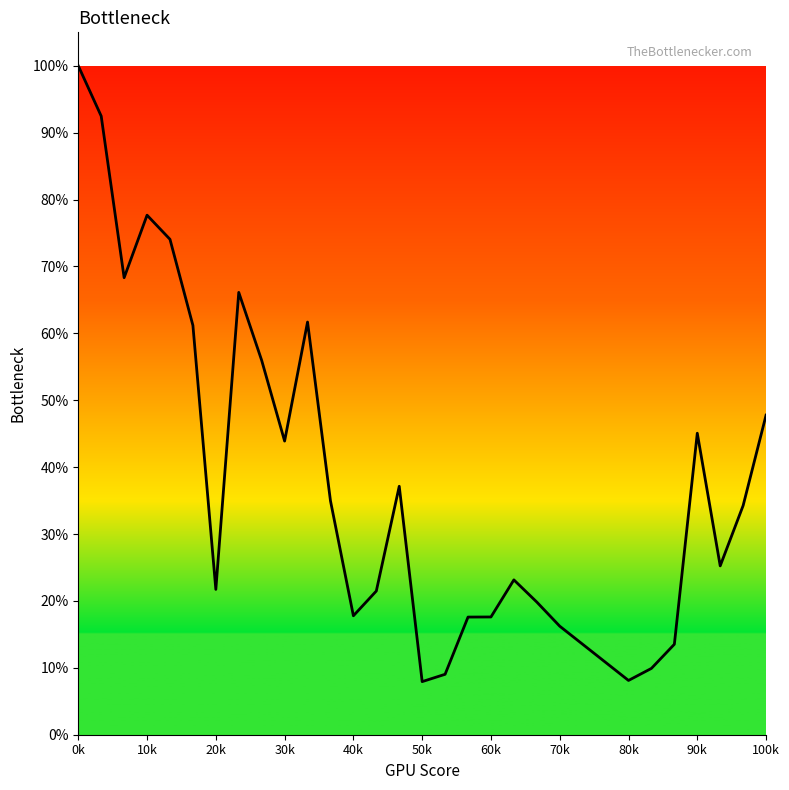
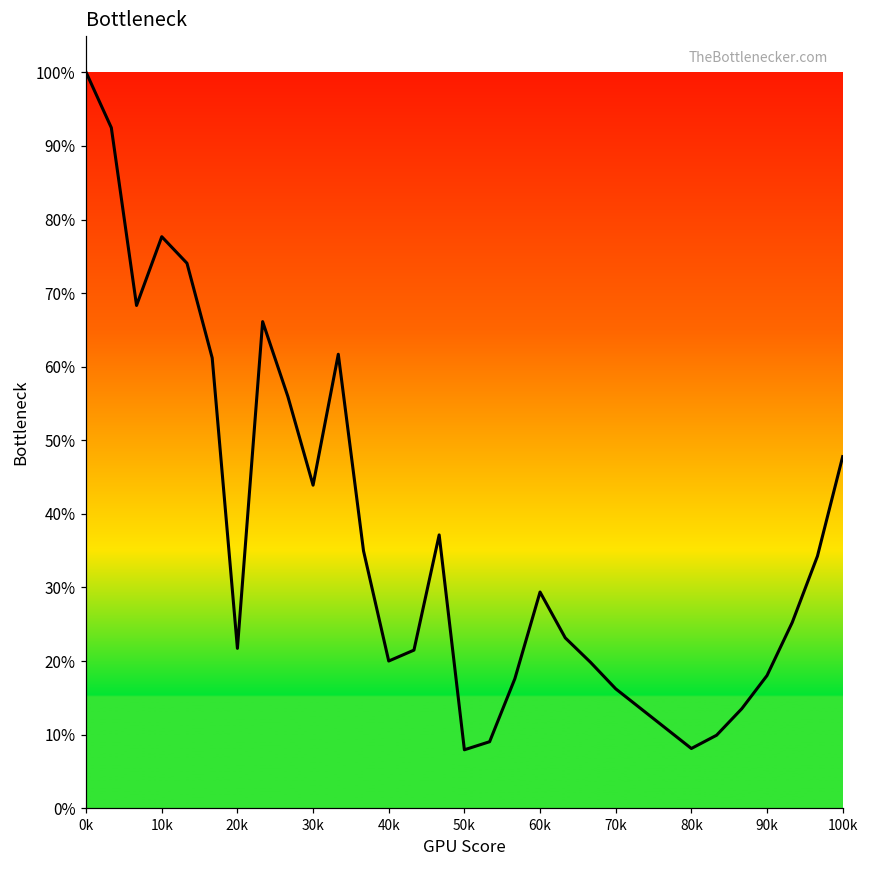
  {
    "0k": "100%",
    "10k": "78%",
    "20k": "22%",
    "30k": "44%",
-   "40k": "18%",
+   "40k": "20%",
    "50k": "8%",
-   "60k": "18%",
+   "60k": "29%",
    "70k": "16%",
    "80k": "8%",
-   "90k": "45%",
+   "90k": "18%",
    "100k": "48%"
  }
